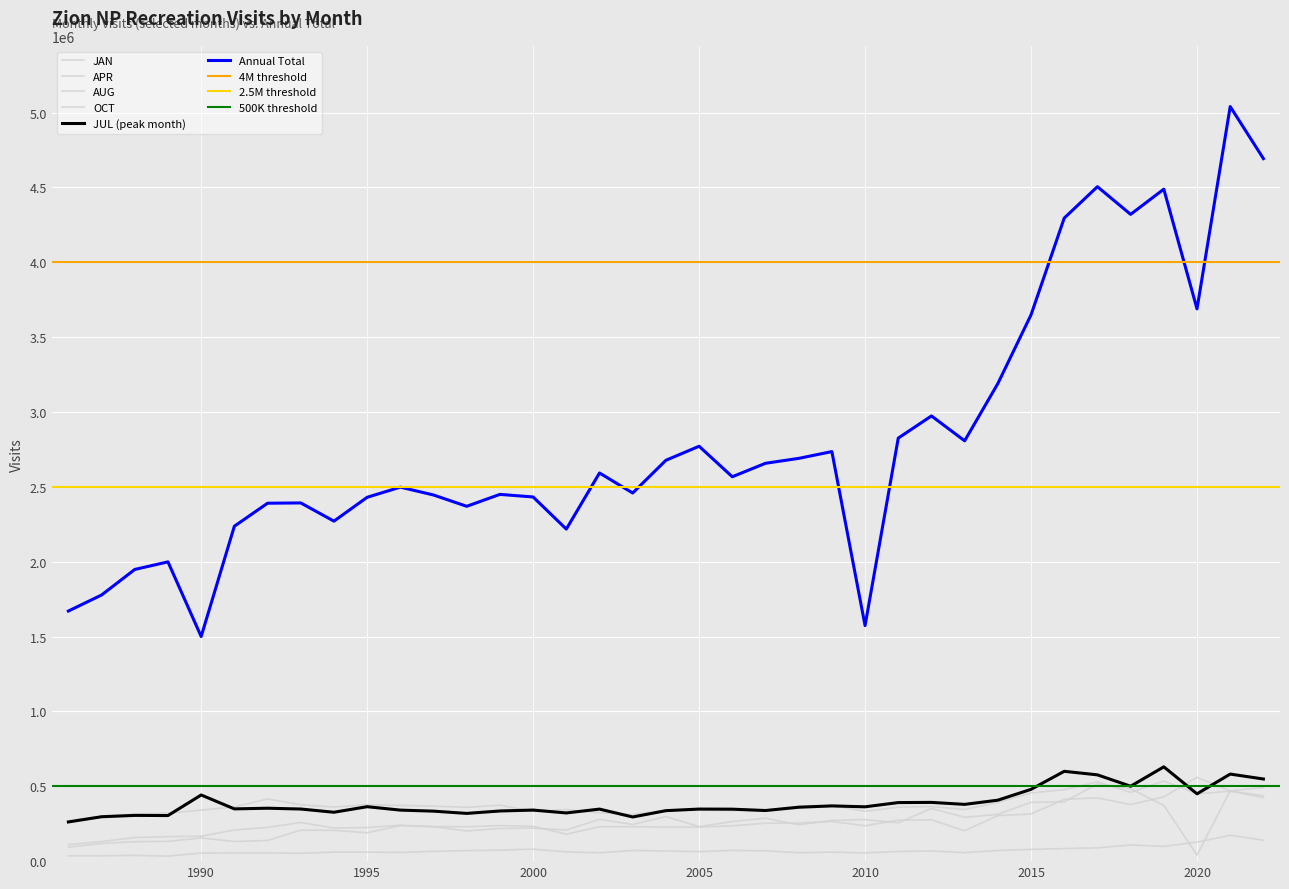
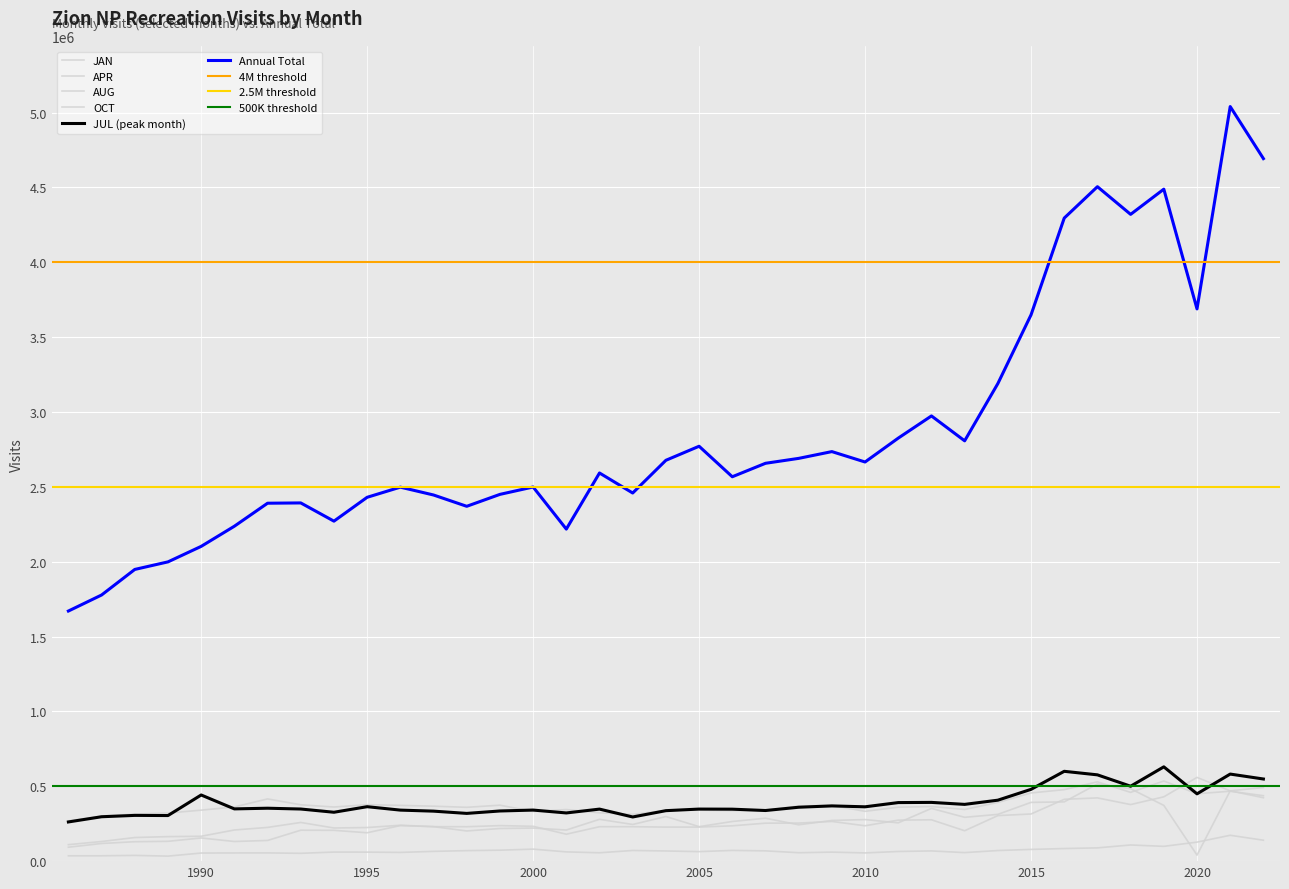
  {
    "JUL (peak month)": {
      "1990": 440000,
      "2010": 360000,
      "2015": 480000
    },
    "Annual Total": {
-     "1990": 1500000,
+     "1990": 2100000,
      "1995": 2430000,
-     "2000": 2430000,
+     "2000": 2500000,
      "2005": 2770000,
-     "2010": 1570000,
+     "2010": 2670000,
      "2015": 3650000,
      "2020": 3690000
    }
  }
